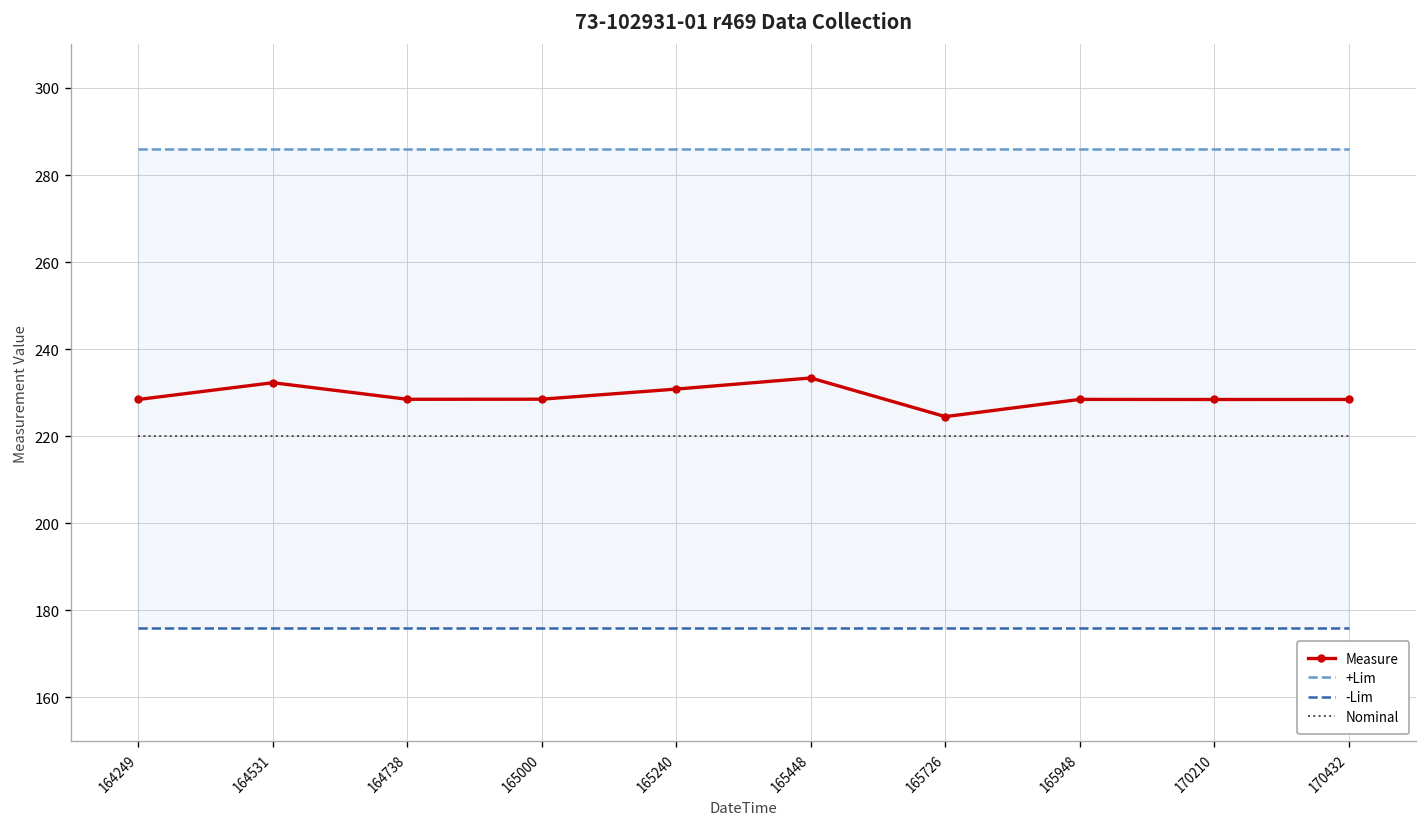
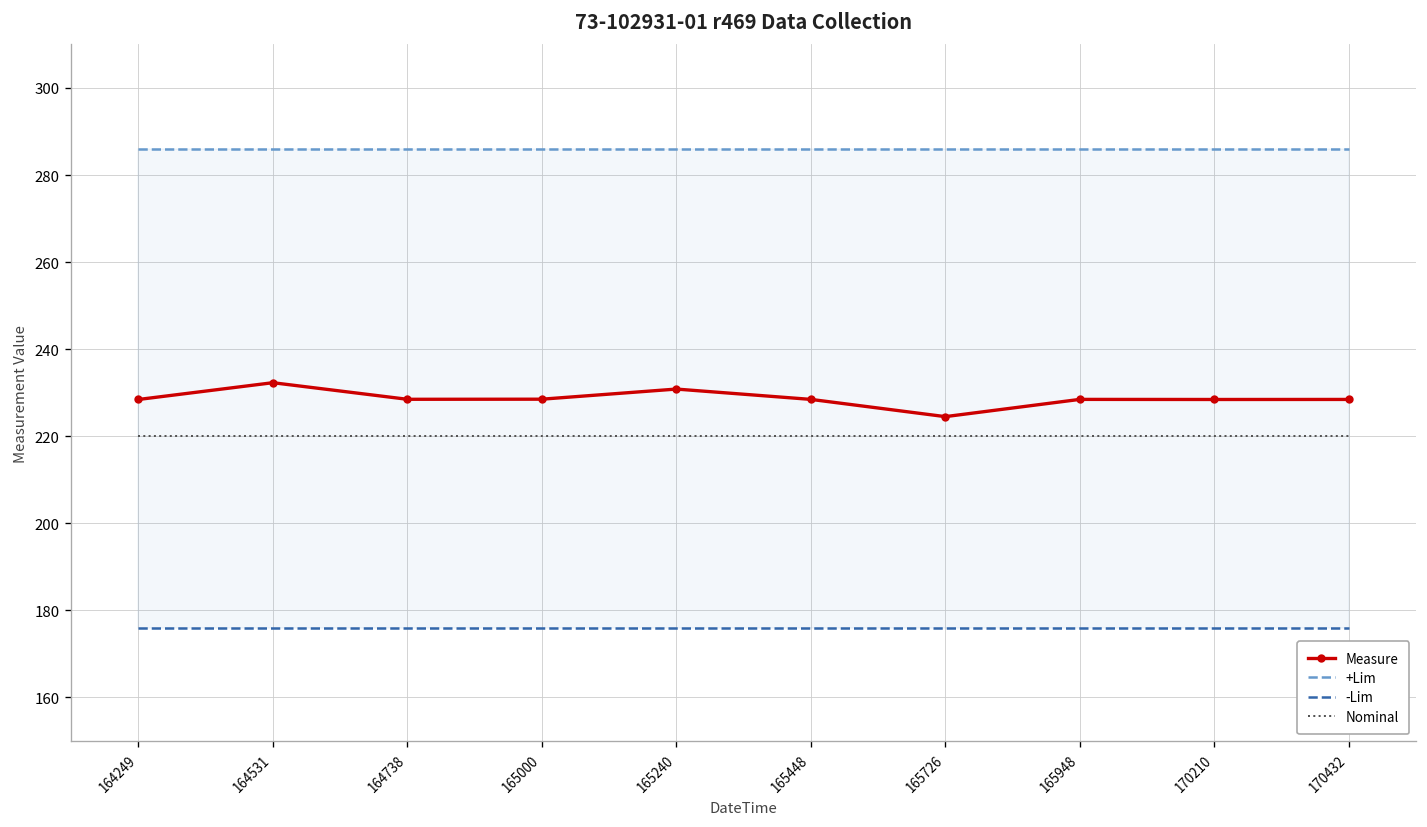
  {
    "Measure": {
      "164249": 228,
      "164531": 232,
      "164738": 228,
      "165000": 229,
      "165240": 231,
-     "165448": 233,
+     "165448": 228,
      "165726": 224,
      "165948": 228,
      "170210": 228,
      "170432": 228
    },
    "+Lim": {
      "164249": 286,
      "164531": 286,
      "164738": 286,
      "165000": 286,
      "165240": 286,
      "165448": 286,
      "165726": 286,
      "165948": 286,
      "170210": 286,
      "170432": 286
    },
    "-Lim": {
      "164249": 176,
      "164531": 176,
      "164738": 176,
      "165000": 176,
      "165240": 176,
      "165448": 176,
      "165726": 176,
      "165948": 176,
      "170210": 176,
      "170432": 176
    },
    "Nominal": {
      "164249": 220,
      "164531": 220,
      "164738": 220,
      "165000": 220,
      "165240": 220,
      "165448": 220,
      "165726": 220,
      "165948": 220,
      "170210": 220,
      "170432": 220
    }
  }
